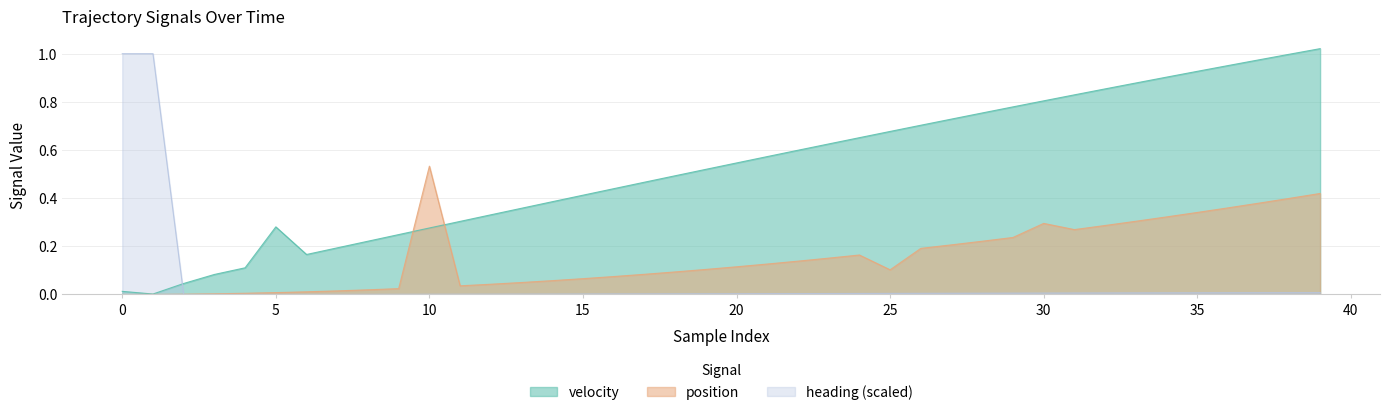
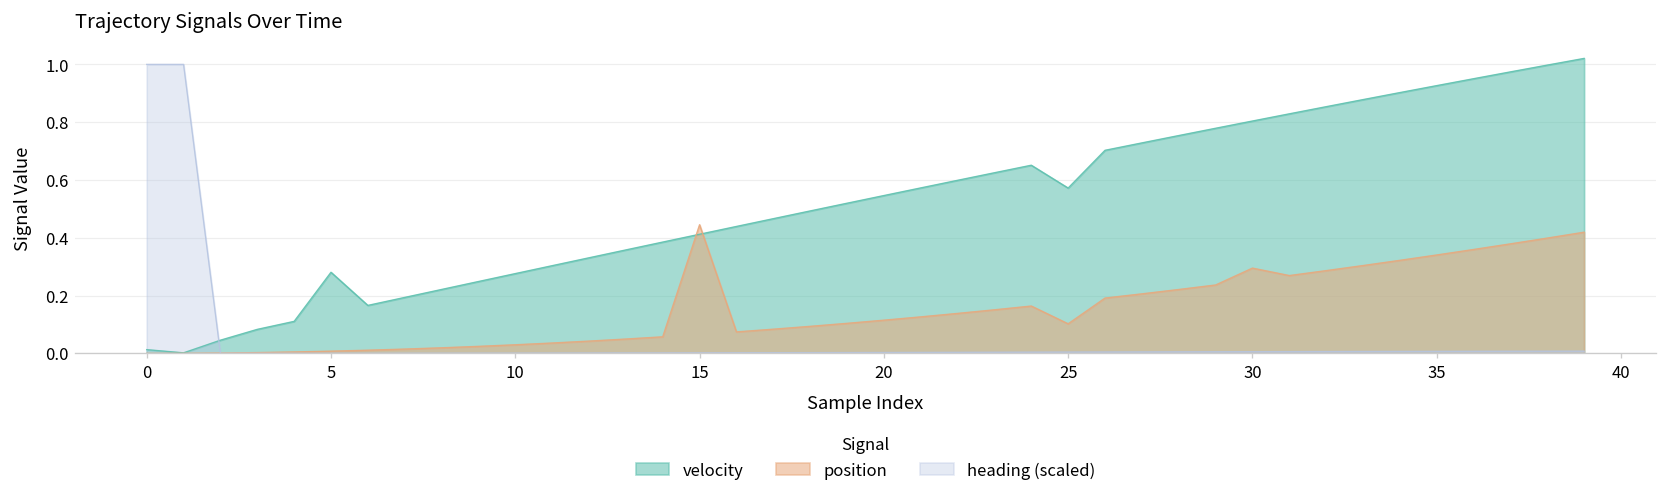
  {
    "velocity": {
      "0": 0.01,
      "5": 0.28,
      "10": 0.28,
      "15": 0.41,
      "20": 0.55,
-     "25": 0.68,
+     "25": 0.57,
      "30": 0.80,
      "35": 0.93
    },
    "position": {
      "0": 0.00,
-     "10": 0.53,
-     "15": 0.07,
+     "10": 0.03,
+     "15": 0.45,
      "20": 0.11,
      "25": 0.10,
      "30": 0.30,
      "35": 0.34
    },
    "heading (scaled)": {
      "0": 1.00,
      "10": 0.00,
      "15": 0.00,
      "20": 0.00,
      "25": 0.00,
      "30": 0.01,
      "35": 0.01
    }
  }
